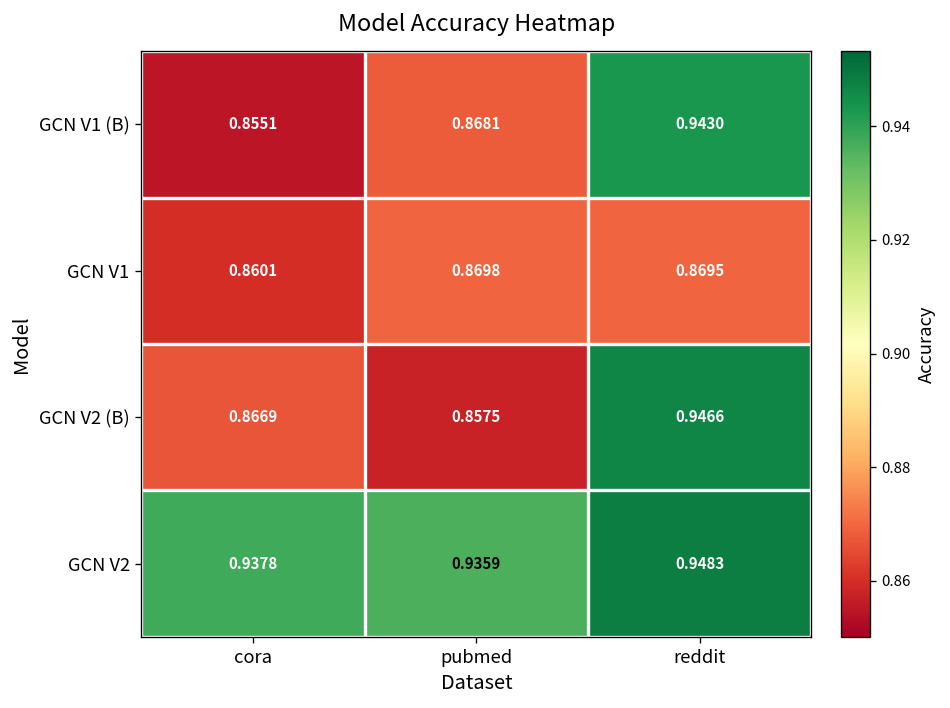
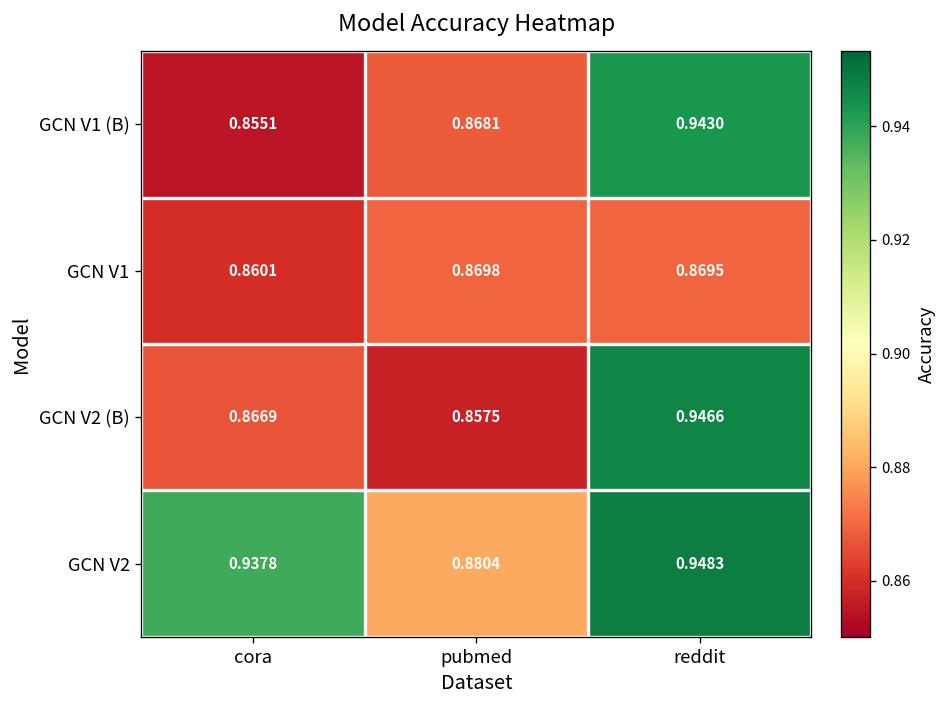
  {
    "GCN V1 (B)": {
      "cora": 0.8551,
      "pubmed": 0.8681,
      "reddit": 0.9430
    },
    "GCN V1": {
      "cora": 0.8601,
      "pubmed": 0.8698,
      "reddit": 0.8695
    },
    "GCN V2 (B)": {
      "cora": 0.8669,
      "pubmed": 0.8575,
      "reddit": 0.9466
    },
    "GCN V2": {
      "cora": 0.9378,
-     "pubmed": 0.9359,
+     "pubmed": 0.8804,
      "reddit": 0.9483
    }
  }
